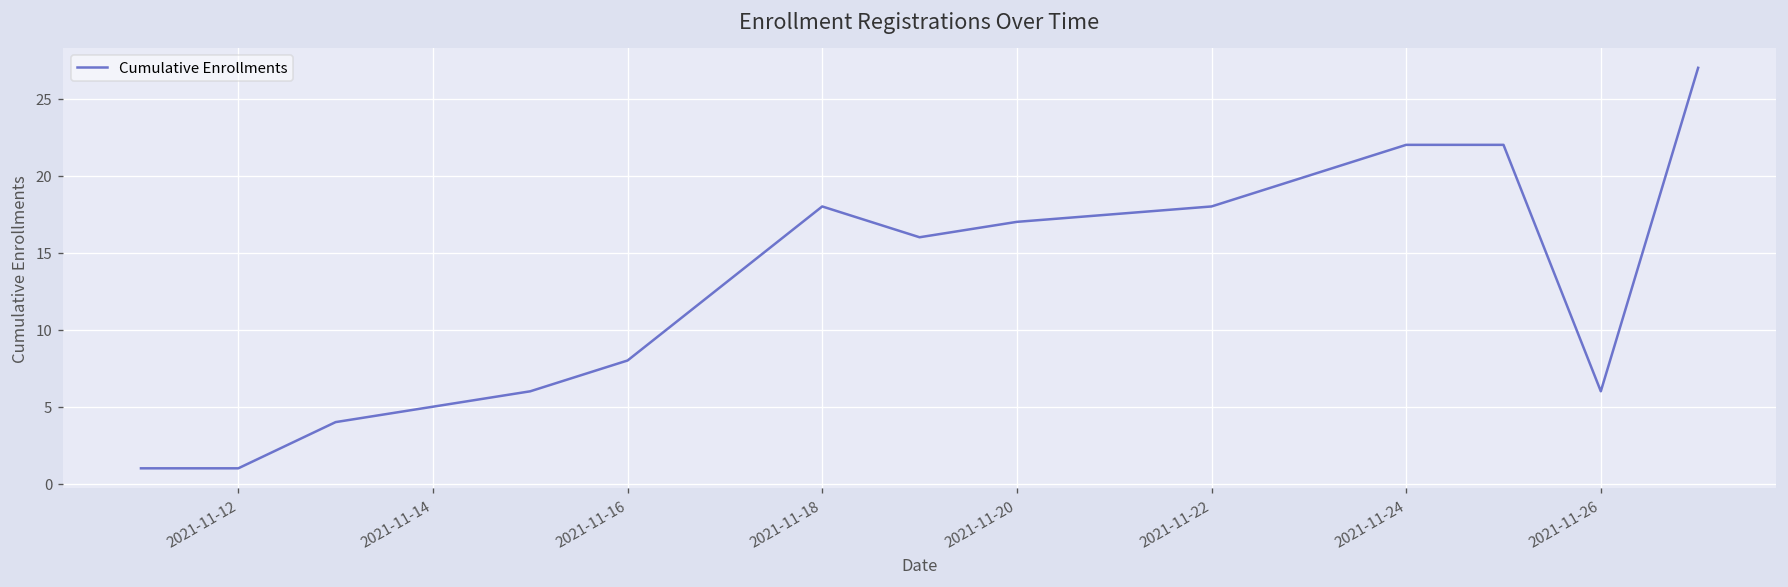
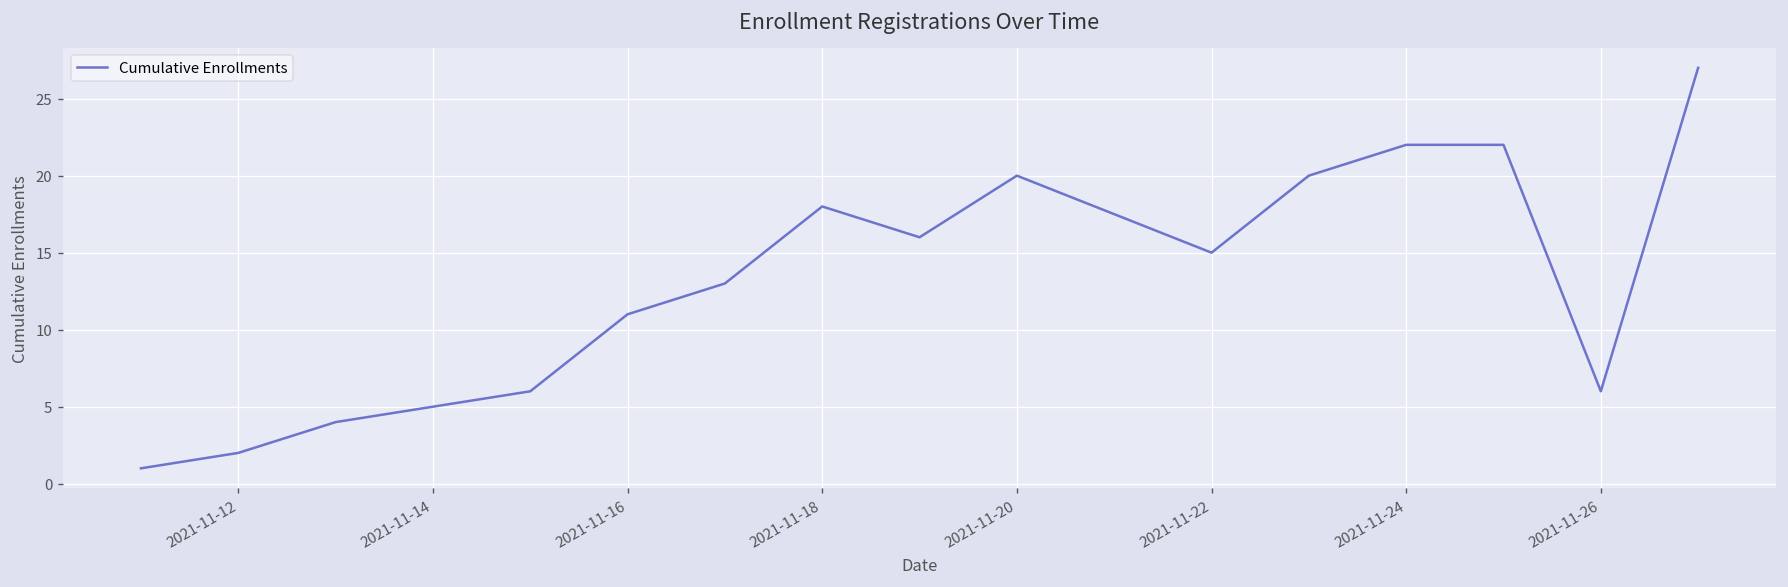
  {
-   "2021-11-12": 1,
-   "2021-11-16": 8,
+   "2021-11-12": 2,
+   "2021-11-16": 11,
    "2021-11-18": 18,
-   "2021-11-20": 17,
-   "2021-11-22": 18,
+   "2021-11-20": 20,
+   "2021-11-22": 15,
    "2021-11-24": 22,
    "2021-11-26": 6
  }
